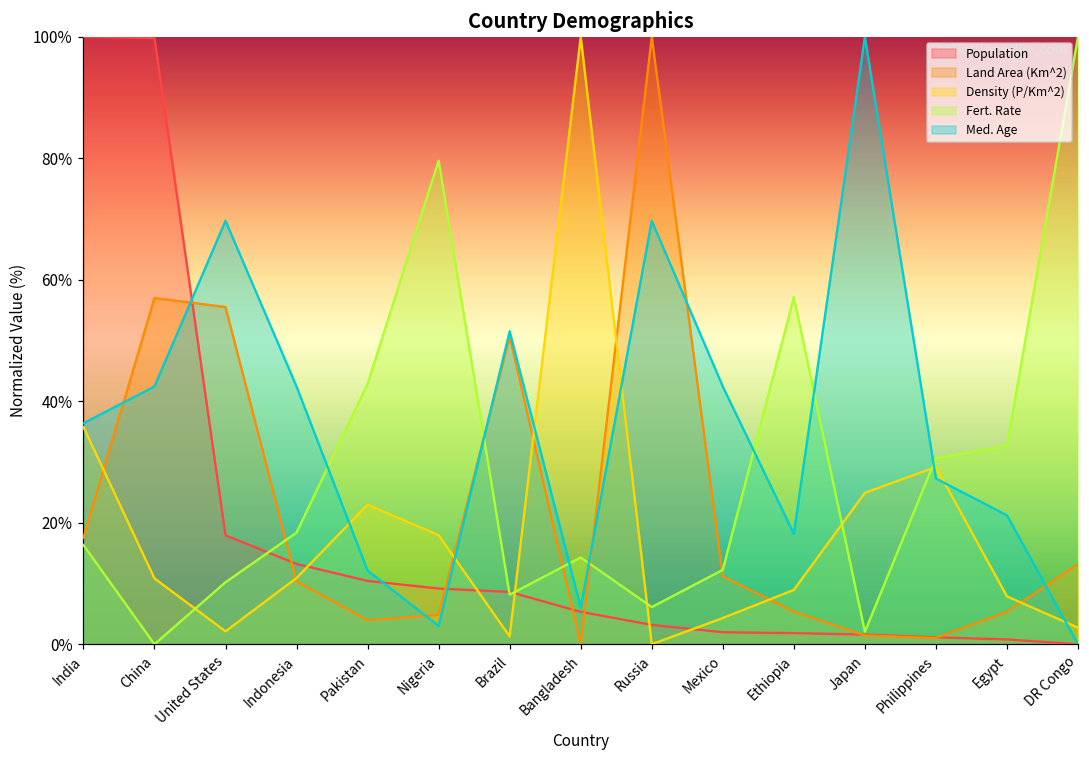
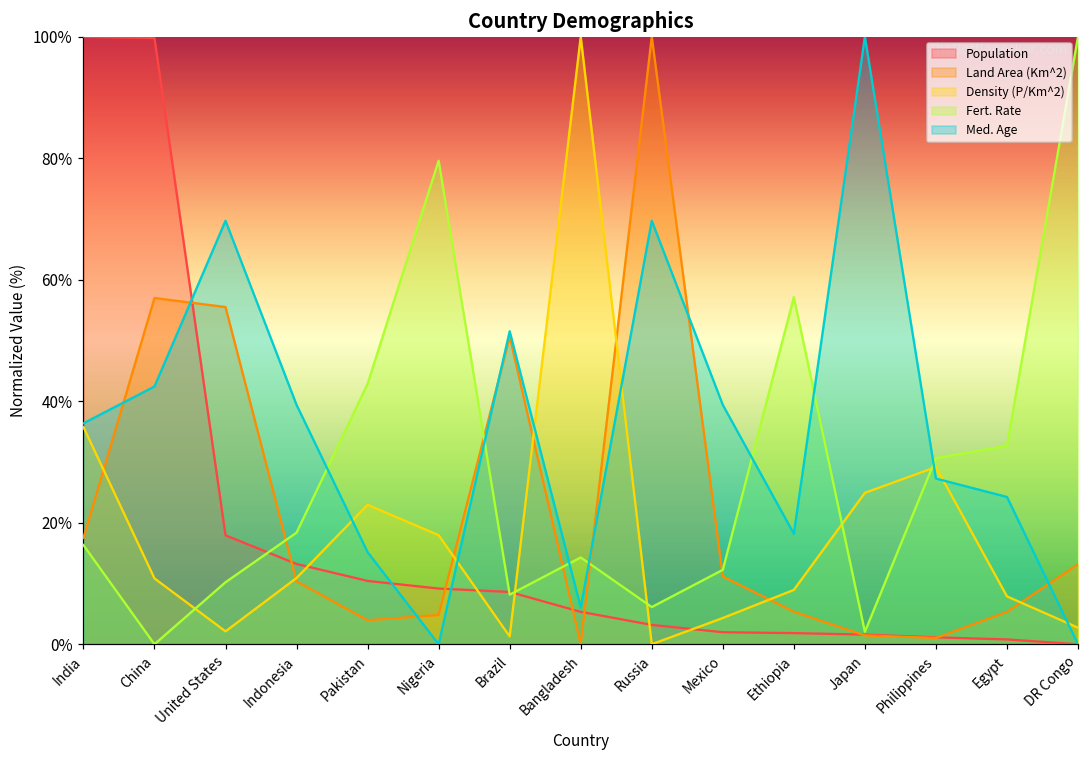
  {
    "Med. Age": {
      "India": "36%",
      "China": "42%",
      "United States": "70%",
-     "Indonesia": "42%",
-     "Pakistan": "12%",
-     "Nigeria": "3%",
+     "Indonesia": "39%",
+     "Pakistan": "15%",
+     "Nigeria": "0%",
      "Brazil": "52%",
      "Bangladesh": "6%",
      "Russia": "70%",
-     "Mexico": "42%",
+     "Mexico": "39%",
      "Ethiopia": "18%",
      "Japan": "100%",
      "Philippines": "27%",
-     "Egypt": "21%"
+     "Egypt": "24%"
    }
  }
